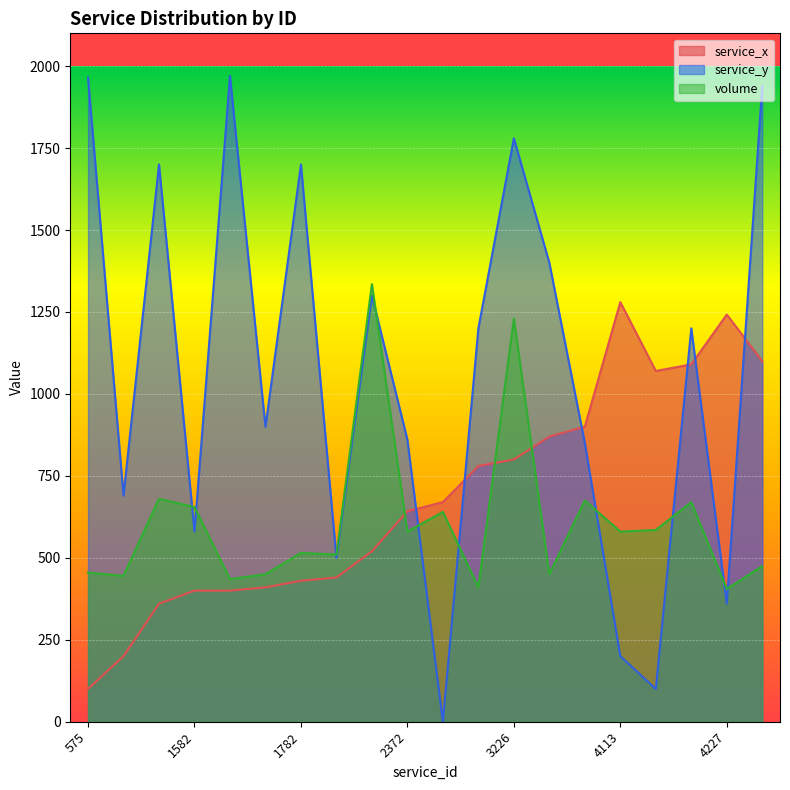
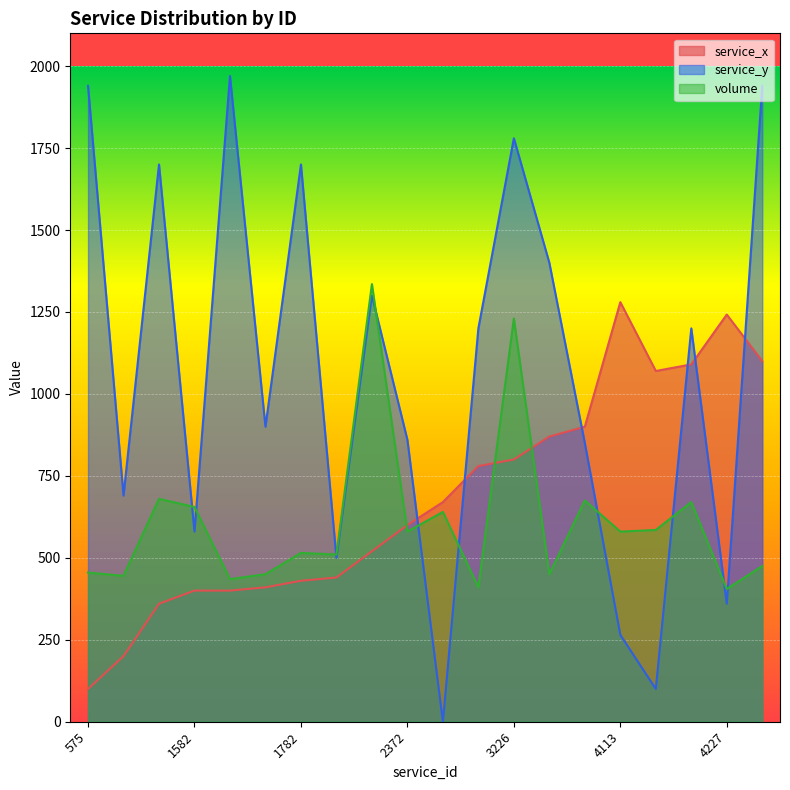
  {
    "service_x": {
      "575": 100,
      "1582": 400,
      "1782": 430,
-     "2372": 640,
+     "2372": 600,
      "3226": 800,
      "4113": 1280,
      "4227": 1240
    },
    "service_y": {
-     "575": 1970,
+     "575": 1940,
      "1582": 580,
      "1782": 1700,
      "2372": 860,
      "3226": 1780,
-     "4113": 200,
+     "4113": 270,
      "4227": 360
    },
    "volume": {
      "575": 460,
      "1582": 660,
      "1782": 520,
      "2372": 580,
      "3226": 1230,
      "4113": 580,
      "4227": 410
    }
  }
